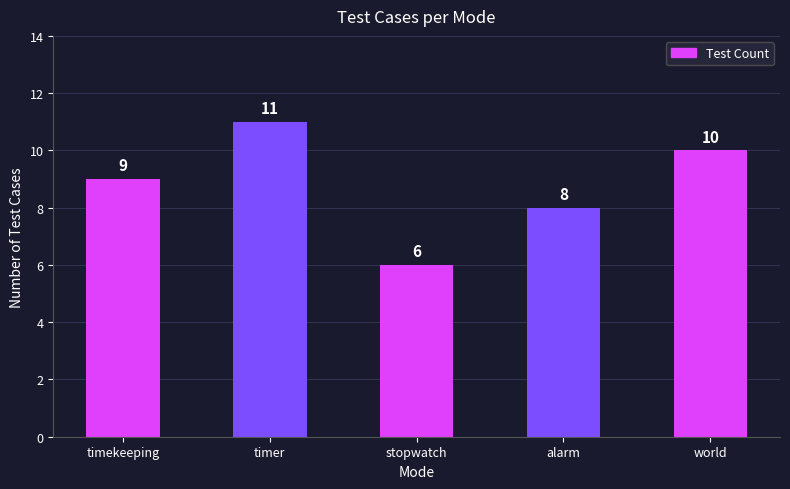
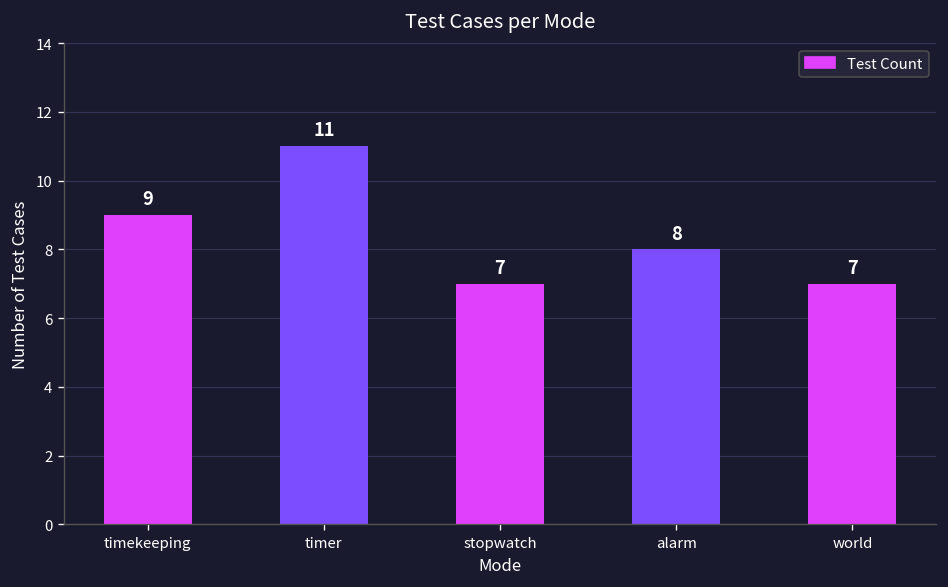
  {
    "timekeeping": 9,
    "timer": 11,
-   "stopwatch": 6,
+   "stopwatch": 7,
    "alarm": 8,
-   "world": 10
+   "world": 7
  }
